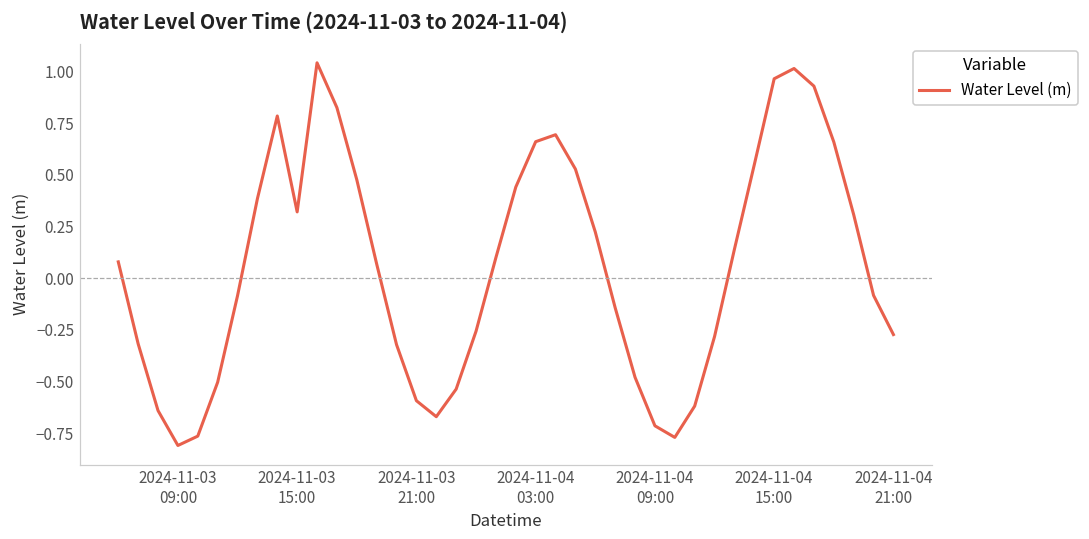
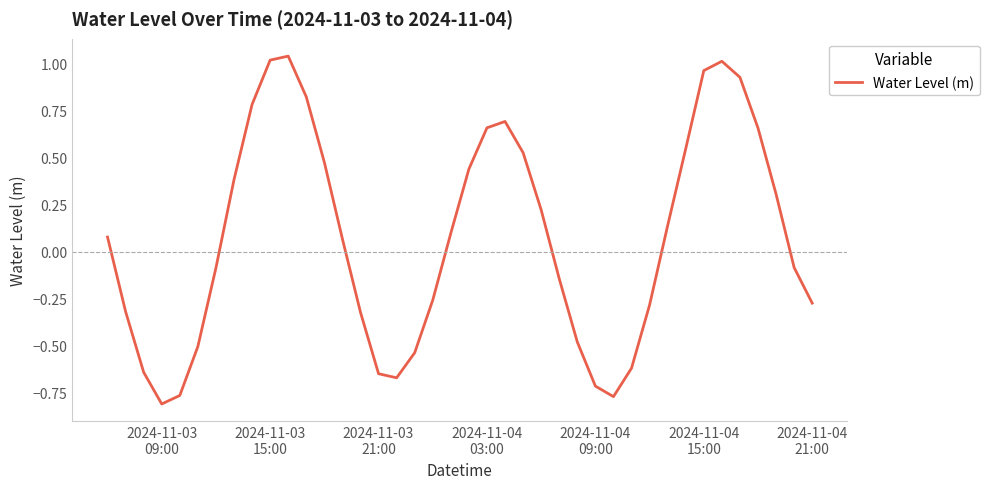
  {
    "2024-11-03 09:00": -0.81,
-   "2024-11-03 15:00": 0.32,
-   "2024-11-03 21:00": -0.59,
+   "2024-11-03 15:00": 1.02,
+   "2024-11-03 21:00": -0.65,
    "2024-11-04 03:00": 0.66,
    "2024-11-04 09:00": -0.71,
    "2024-11-04 15:00": 0.96,
    "2024-11-04 21:00": -0.27
  }
